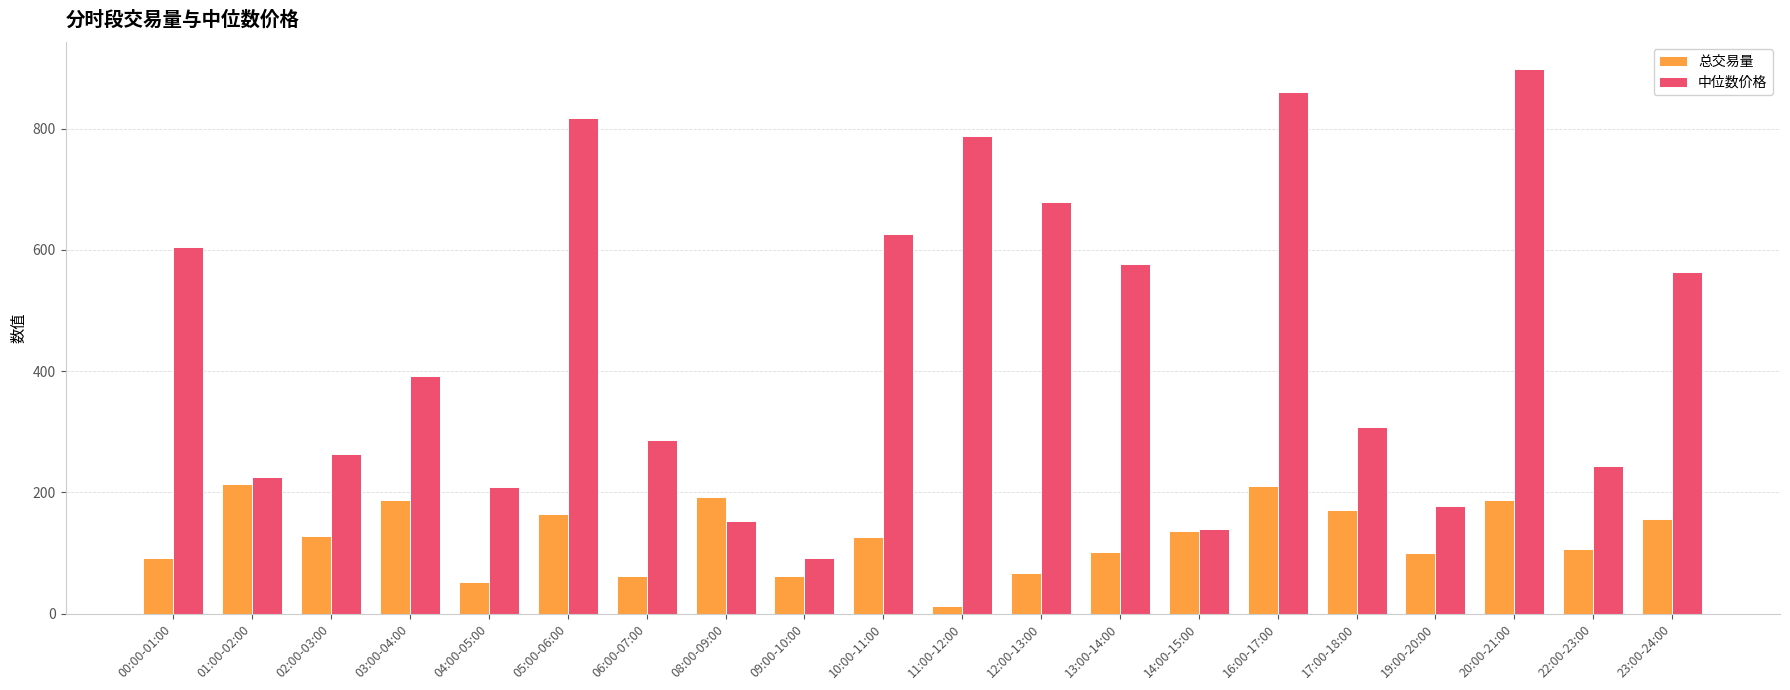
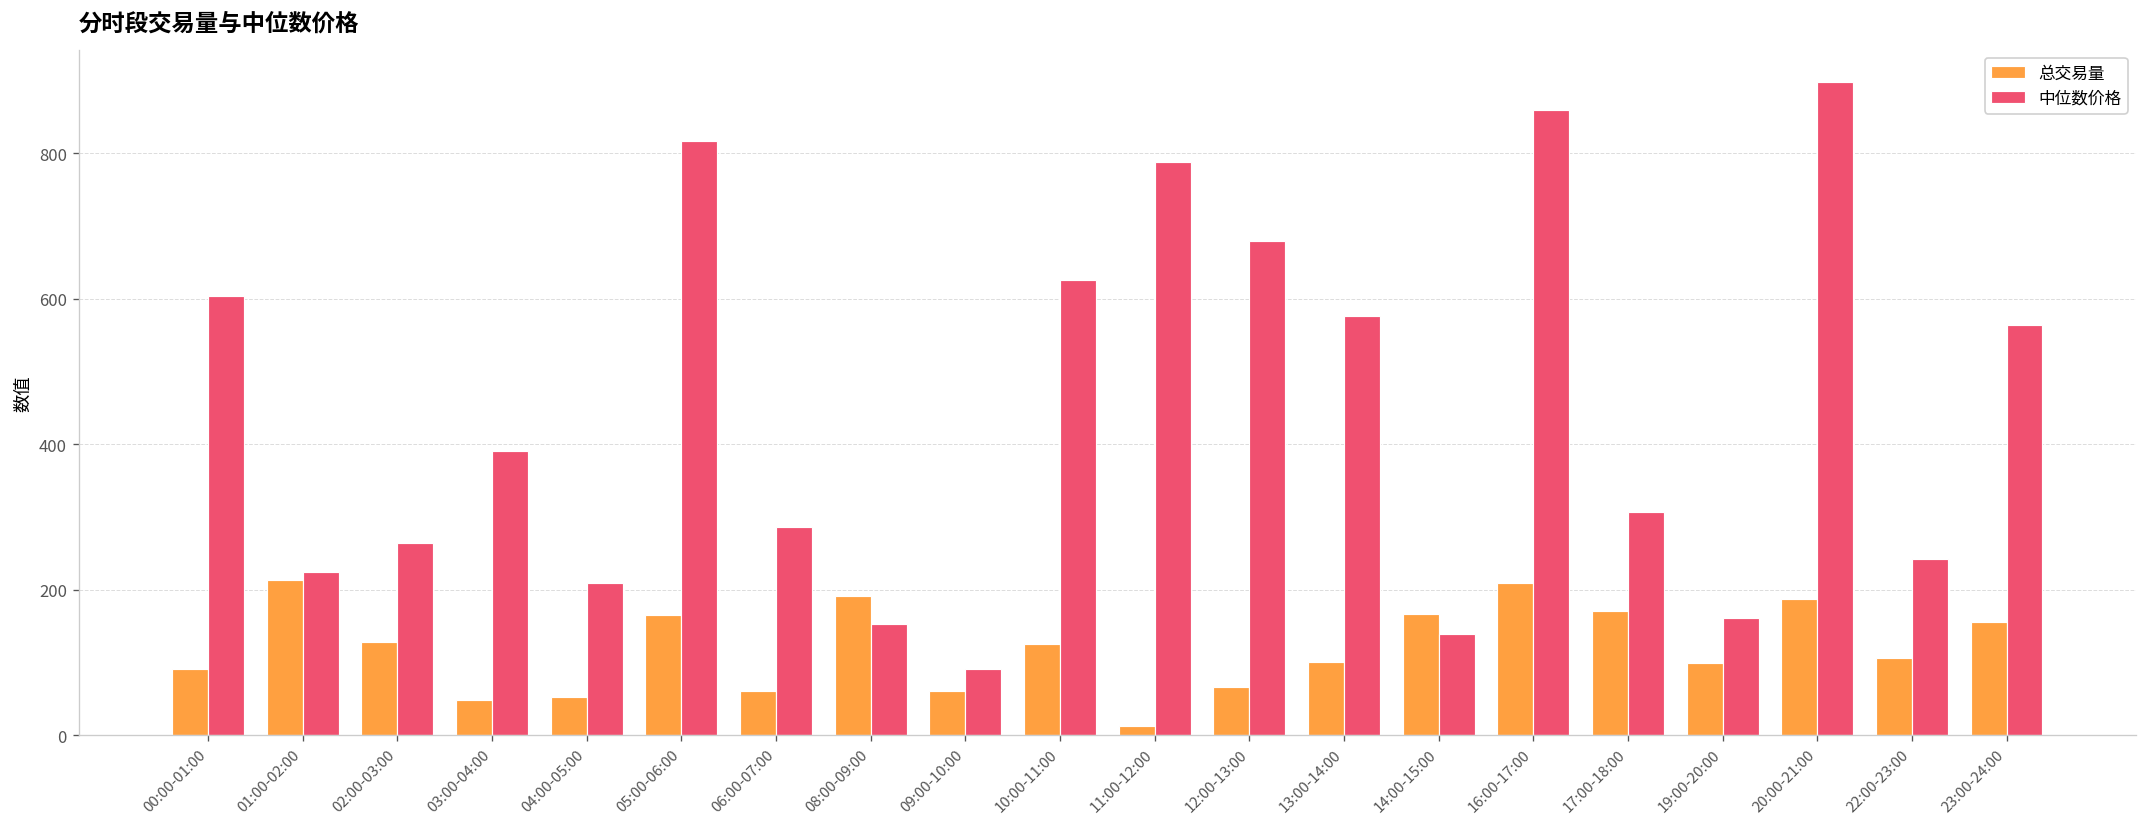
  {
    "总交易量": {
      "00:00-01:00": 90,
      "01:00-02:00": 210,
      "02:00-03:00": 130,
-     "03:00-04:00": 190,
+     "03:00-04:00": 50,
      "04:00-05:00": 50,
      "05:00-06:00": 170,
      "06:00-07:00": 60,
      "08:00-09:00": 190,
      "09:00-10:00": 60,
      "10:00-11:00": 130,
      "11:00-12:00": 10,
      "12:00-13:00": 70,
      "13:00-14:00": 100,
-     "14:00-15:00": 140,
+     "14:00-15:00": 170,
      "16:00-17:00": 210,
      "17:00-18:00": 170,
      "19:00-20:00": 100,
      "20:00-21:00": 190,
      "22:00-23:00": 110,
      "23:00-24:00": 160
    },
    "中位数价格": {
      "00:00-01:00": 600,
      "01:00-02:00": 220,
      "02:00-03:00": 260,
      "03:00-04:00": 390,
      "04:00-05:00": 210,
      "05:00-06:00": 820,
      "06:00-07:00": 290,
      "08:00-09:00": 150,
      "09:00-10:00": 90,
      "10:00-11:00": 630,
      "11:00-12:00": 790,
      "12:00-13:00": 680,
      "13:00-14:00": 580,
      "14:00-15:00": 140,
      "16:00-17:00": 860,
      "17:00-18:00": 310,
-     "19:00-20:00": 180,
+     "19:00-20:00": 160,
      "20:00-21:00": 900,
      "22:00-23:00": 240,
      "23:00-24:00": 560
    }
  }
